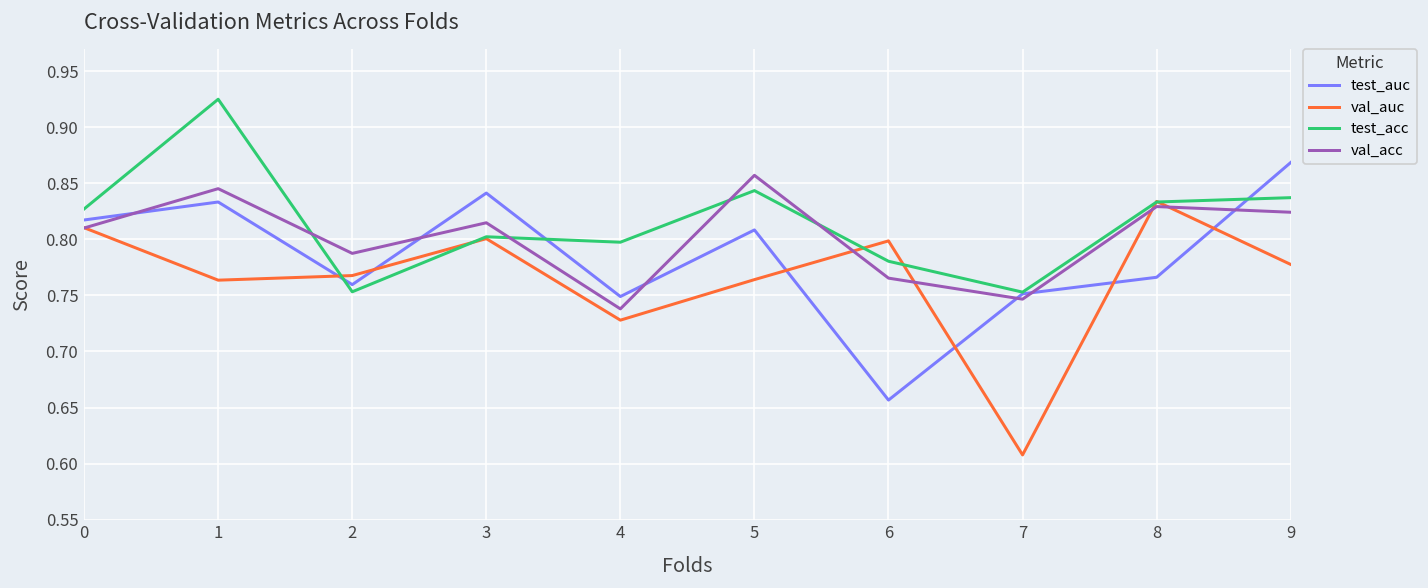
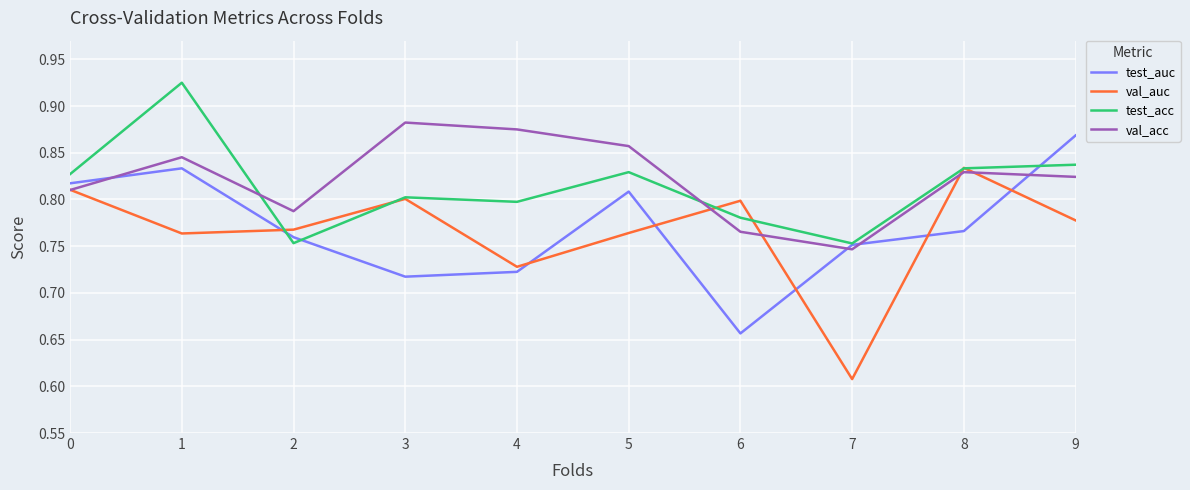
  {
    "test_auc": {
      "0": 0.82,
      "1": 0.83,
      "2": 0.76,
-     "3": 0.84,
-     "4": 0.75,
+     "3": 0.72,
+     "4": 0.72,
      "5": 0.81,
      "6": 0.66,
      "8": 0.77,
      "9": 0.87
    },
    "val_auc": {
      "1": 0.76,
      "2": 0.77,
      "4": 0.73,
      "5": 0.76,
      "6": 0.80,
      "7": 0.61,
      "9": 0.78
    },
    "test_acc": {
      "0": 0.83,
      "1": 0.93,
      "2": 0.75,
      "4": 0.80,
-     "5": 0.84,
+     "5": 0.83,
      "6": 0.78,
      "9": 0.84
    },
    "val_acc": {
      "1": 0.85,
      "2": 0.79,
-     "3": 0.81,
-     "4": 0.74,
+     "3": 0.88,
+     "4": 0.88,
      "5": 0.86,
      "6": 0.77,
      "7": 0.75,
      "8": 0.83,
      "9": 0.82
    }
  }
